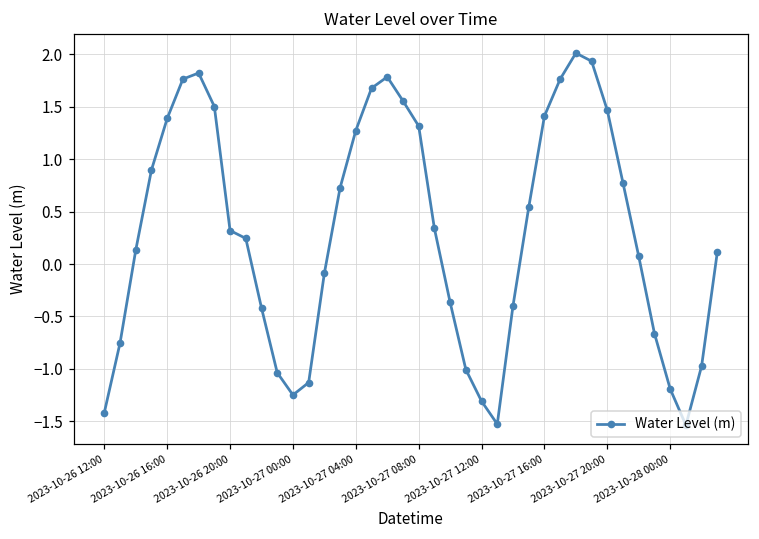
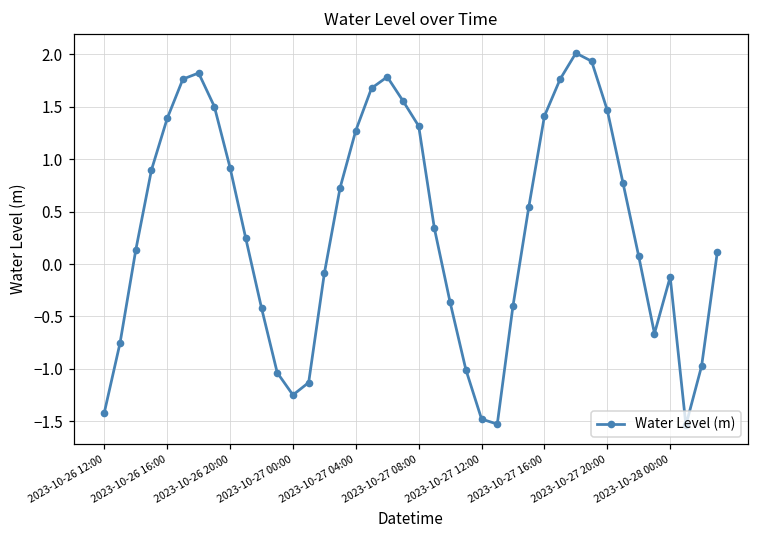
  {
    "2023-10-26 12:00": -1.4,
    "2023-10-26 16:00": 1.4,
-   "2023-10-26 20:00": 0.3,
+   "2023-10-26 20:00": 0.9,
    "2023-10-27 00:00": -1.2,
    "2023-10-27 04:00": 1.3,
    "2023-10-27 08:00": 1.3,
-   "2023-10-27 12:00": -1.3,
+   "2023-10-27 12:00": -1.5,
    "2023-10-27 16:00": 1.4,
    "2023-10-27 20:00": 1.5,
-   "2023-10-28 00:00": -1.2
+   "2023-10-28 00:00": -0.1
  }
